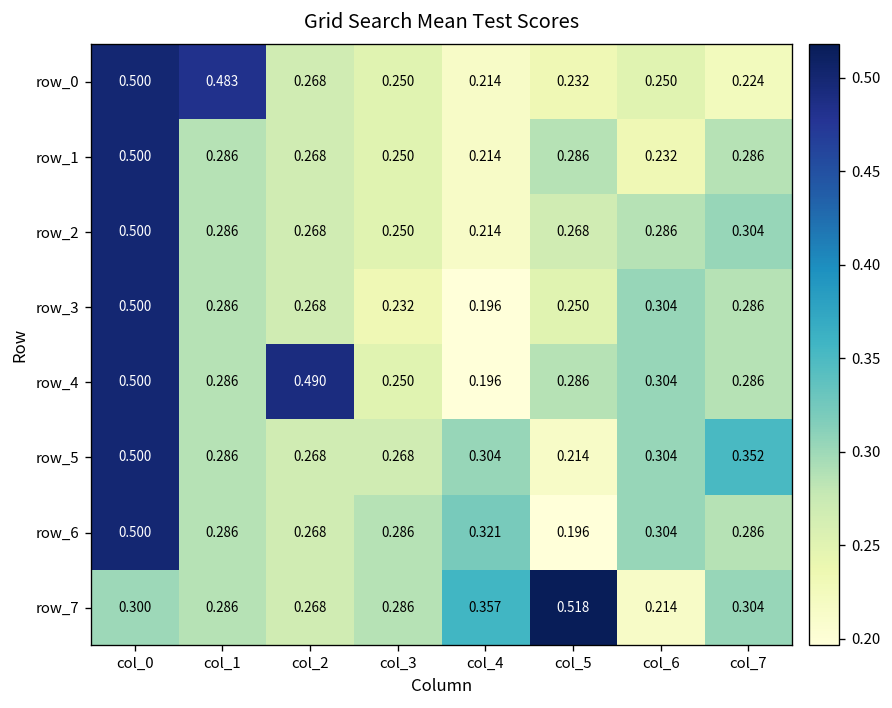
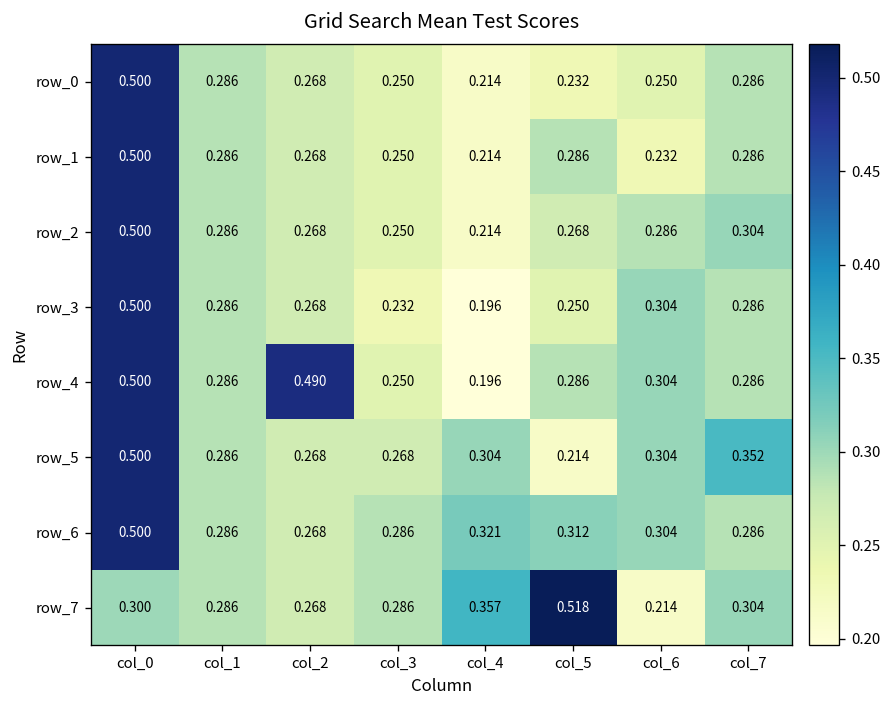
  {
    "row_0": {
      "col_0": 0.500,
-     "col_1": 0.483,
+     "col_1": 0.286,
      "col_2": 0.268,
      "col_3": 0.250,
      "col_4": 0.214,
      "col_5": 0.232,
      "col_6": 0.250,
-     "col_7": 0.224
+     "col_7": 0.286
    },
    "row_1": {
      "col_0": 0.500,
      "col_1": 0.286,
      "col_2": 0.268,
      "col_3": 0.250,
      "col_4": 0.214,
      "col_5": 0.286,
      "col_6": 0.232,
      "col_7": 0.286
    },
    "row_2": {
      "col_0": 0.500,
      "col_1": 0.286,
      "col_2": 0.268,
      "col_3": 0.250,
      "col_4": 0.214,
      "col_5": 0.268,
      "col_6": 0.286,
      "col_7": 0.304
    },
    "row_3": {
      "col_0": 0.500,
      "col_1": 0.286,
      "col_2": 0.268,
      "col_3": 0.232,
      "col_4": 0.196,
      "col_5": 0.250,
      "col_6": 0.304,
      "col_7": 0.286
    },
    "row_4": {
      "col_0": 0.500,
      "col_1": 0.286,
      "col_2": 0.490,
      "col_3": 0.250,
      "col_4": 0.196,
      "col_5": 0.286,
      "col_6": 0.304,
      "col_7": 0.286
    },
    "row_5": {
      "col_0": 0.500,
      "col_1": 0.286,
      "col_2": 0.268,
      "col_3": 0.268,
      "col_4": 0.304,
      "col_5": 0.214,
      "col_6": 0.304,
      "col_7": 0.352
    },
    "row_6": {
      "col_0": 0.500,
      "col_1": 0.286,
      "col_2": 0.268,
      "col_3": 0.286,
      "col_4": 0.321,
-     "col_5": 0.196,
+     "col_5": 0.312,
      "col_6": 0.304,
      "col_7": 0.286
    },
    "row_7": {
      "col_0": 0.300,
      "col_1": 0.286,
      "col_2": 0.268,
      "col_3": 0.286,
      "col_4": 0.357,
      "col_5": 0.518,
      "col_6": 0.214,
      "col_7": 0.304
    }
  }
